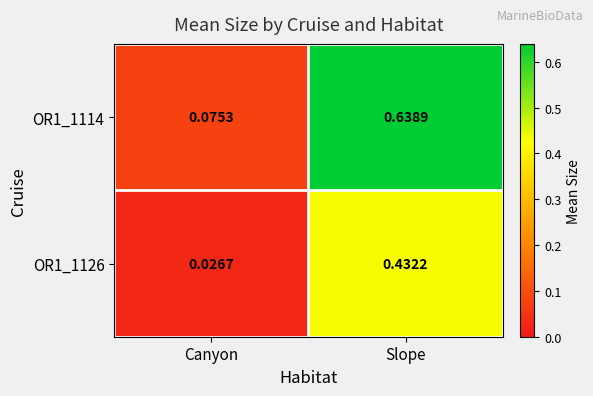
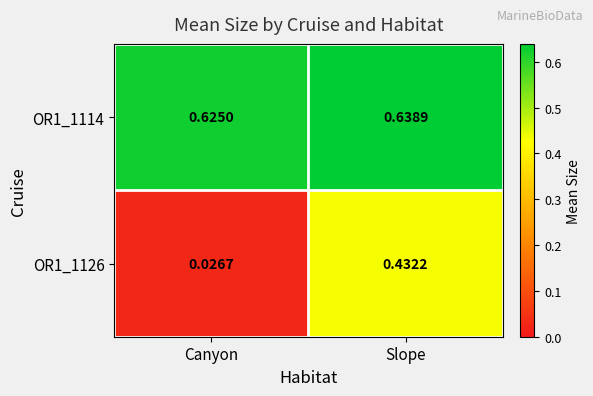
  {
    "OR1_1114": {
-     "Canyon": 0.0753,
+     "Canyon": 0.6250,
      "Slope": 0.6389
    },
    "OR1_1126": {
      "Canyon": 0.0267,
      "Slope": 0.4322
    }
  }
